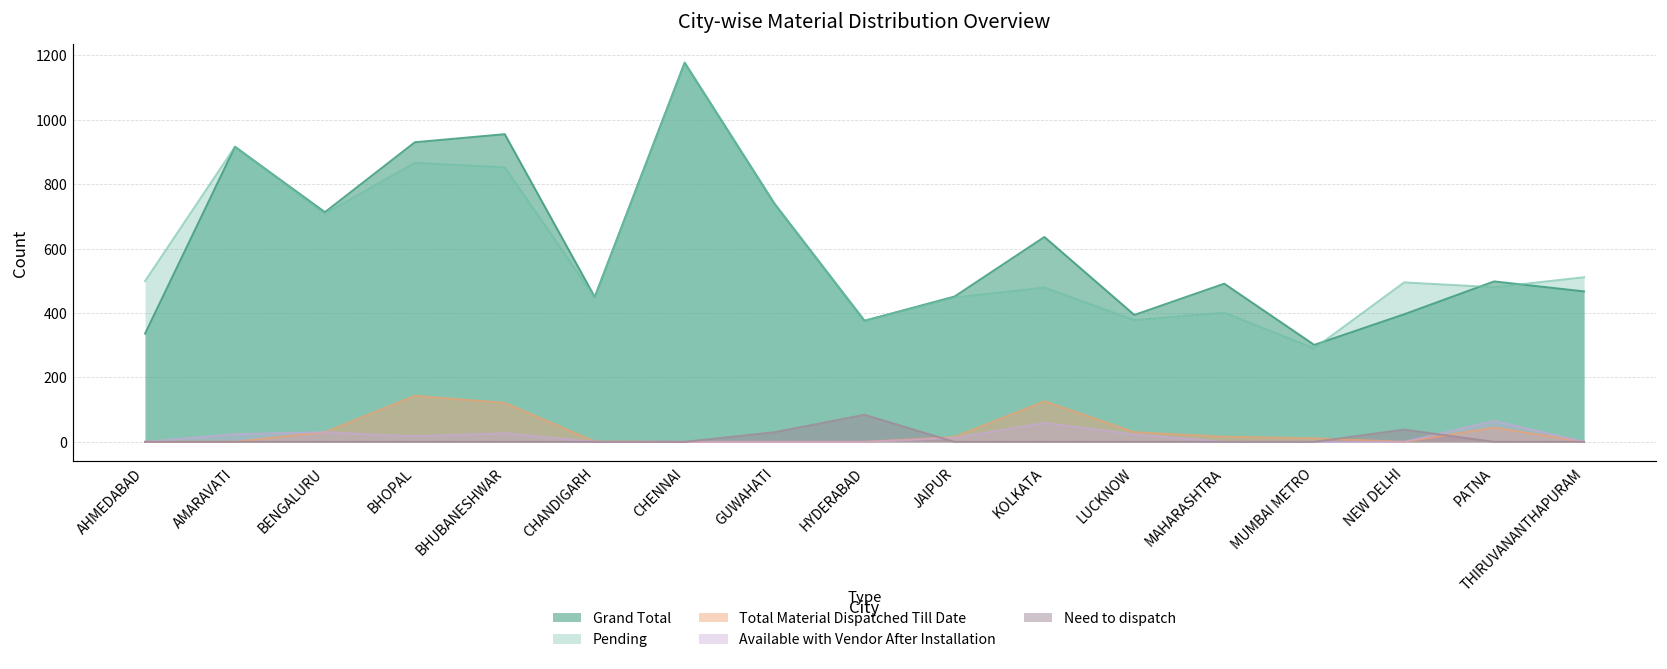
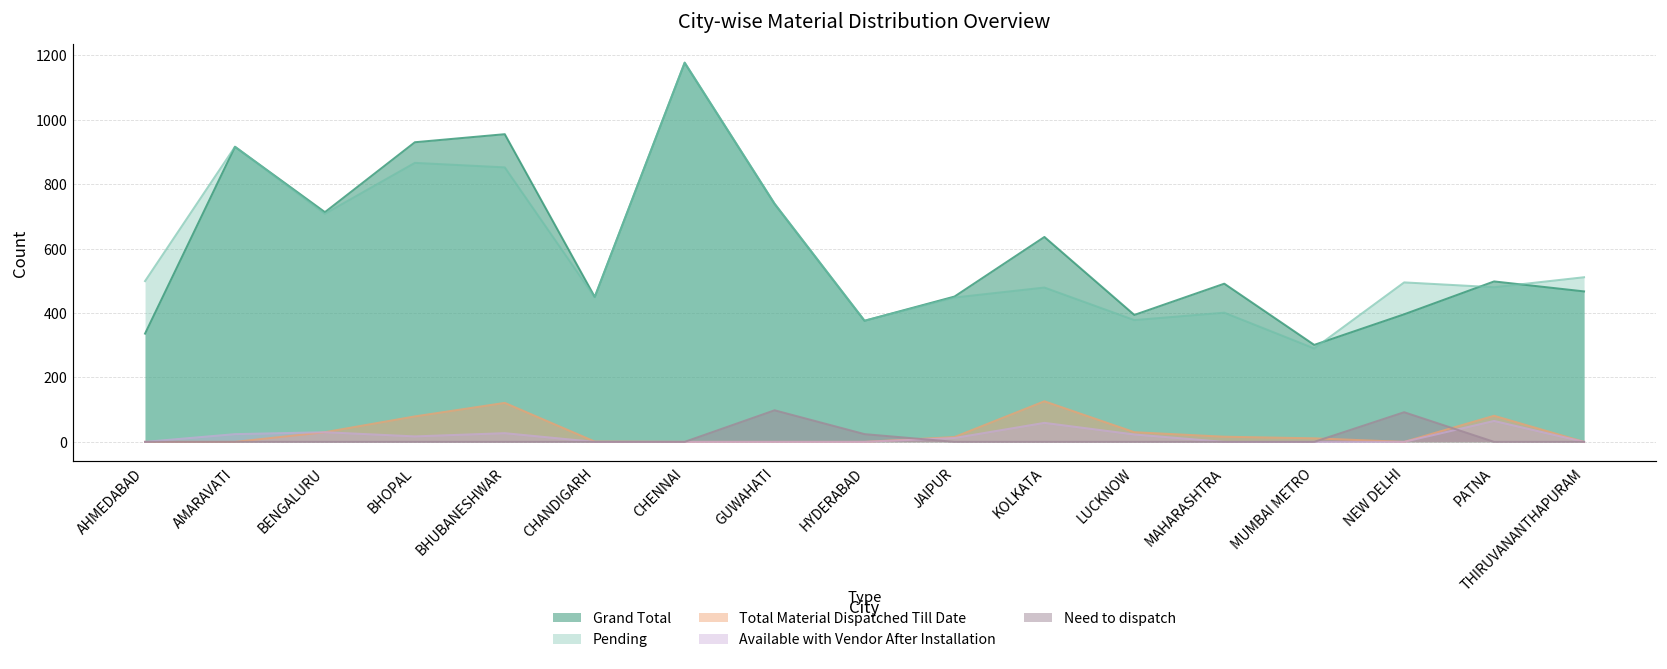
  {
    "Grand Total": {
      "AHMEDABAD": 340,
      "BHOPAL": 930,
      "BHUBANESHWAR": 960,
      "KOLKATA": 640,
      "LUCKNOW": 390,
      "MAHARASHTRA": 490,
      "MUMBAI METRO": 300,
      "NEW DELHI": 400,
      "PATNA": 500,
      "THIRUVANANTHAPURAM": 470
    },
    "Total Material Dispatched Till Date": {
-     "BHOPAL": 140,
+     "BHOPAL": 80,
      "BHUBANESHWAR": 120,
      "KOLKATA": 130,
      "MAHARASHTRA": 20,
      "MUMBAI METRO": 10,
-     "PATNA": 40
+     "PATNA": 80
    },
    "Need to dispatch": {
      "BENGALURU": 0,
      "BHOPAL": 0,
      "BHUBANESHWAR": 0,
-     "GUWAHATI": 30,
-     "HYDERABAD": 80,
+     "GUWAHATI": 100,
+     "HYDERABAD": 20,
      "JAIPUR": 0,
      "KOLKATA": 0,
      "LUCKNOW": 0,
-     "NEW DELHI": 40,
+     "NEW DELHI": 90,
      "PATNA": 0
    }
  }
